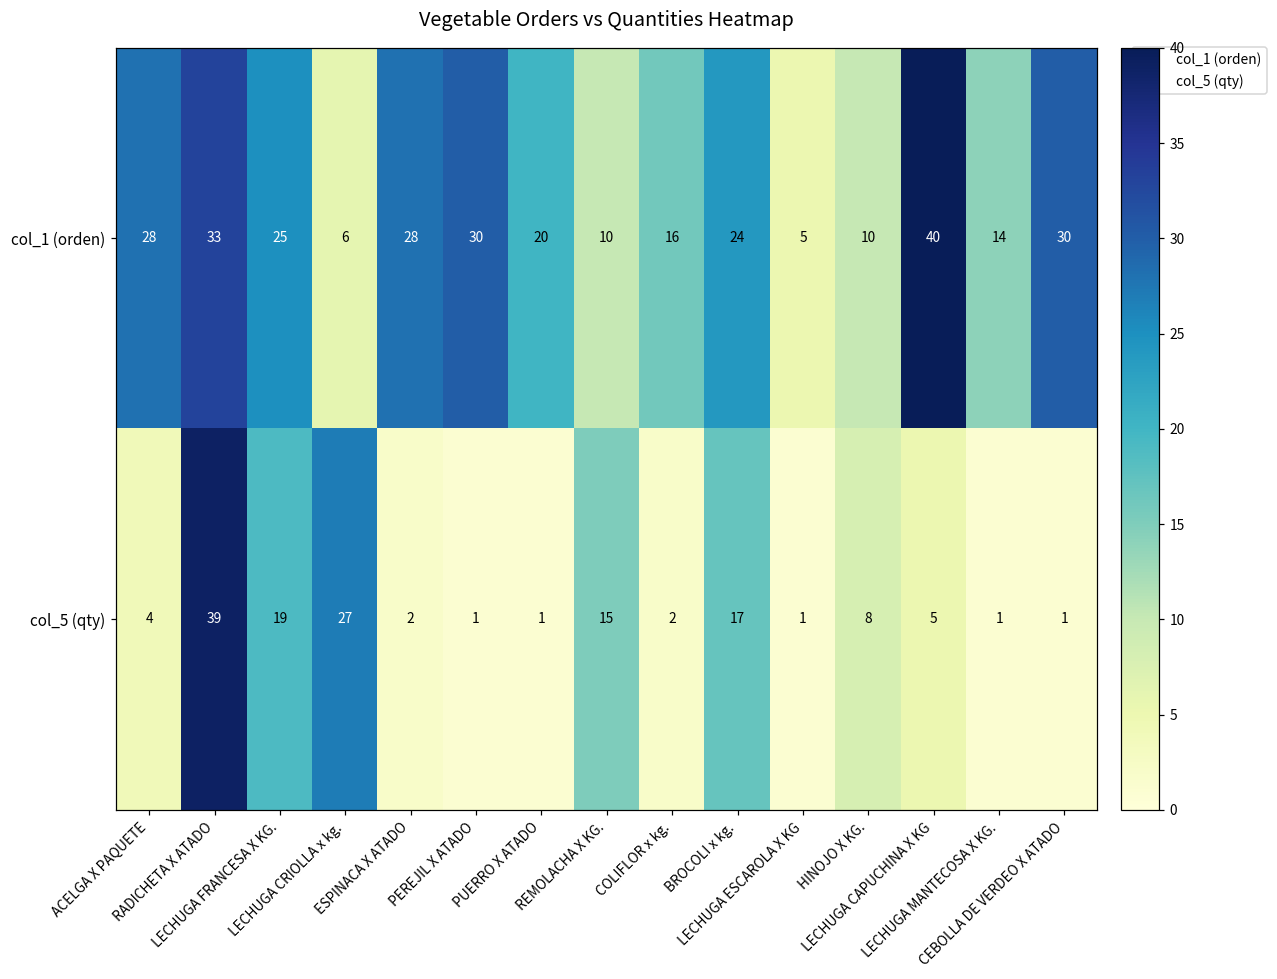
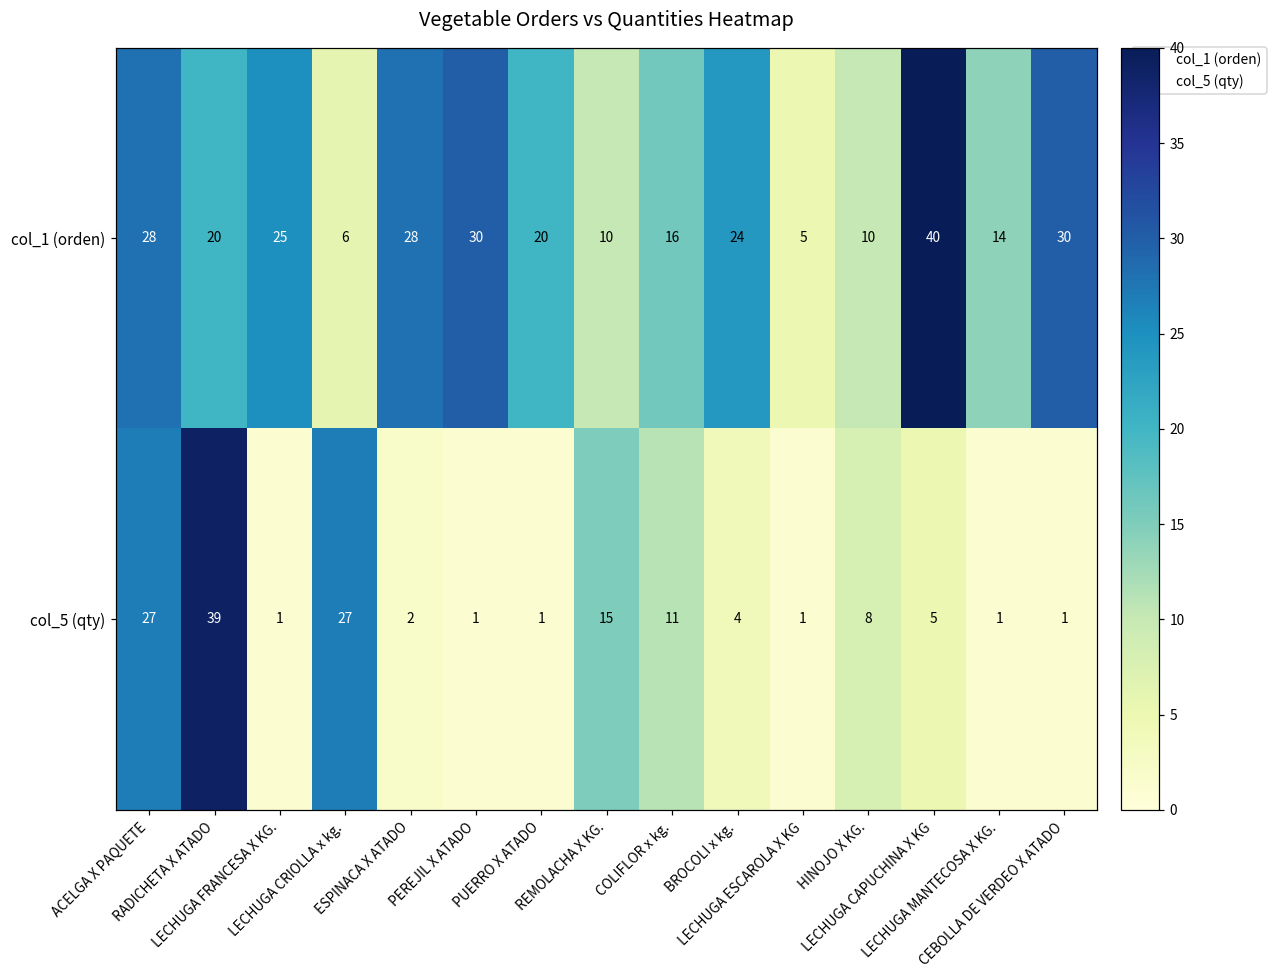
  {
    "col_1 (orden)": {
      "ACELGA X PAQUETE": 28,
-     "RADICHETA X ATADO": 33,
+     "RADICHETA X ATADO": 20,
      "LECHUGA FRANCESA X KG.": 25,
      "LECHUGA CRIOLLA x kg.": 6,
      "ESPINACA X ATADO": 28,
      "PEREJIL X ATADO": 30,
      "PUERRO X ATADO": 20,
      "REMOLACHA X KG.": 10,
      "COLIFLOR x kg.": 16,
      "BROCOLI x kg.": 24,
      "LECHUGA ESCAROLA X KG": 5,
      "HINOJO X KG.": 10,
      "LECHUGA CAPUCHINA X KG": 40,
      "LECHUGA MANTECOSA X KG.": 14,
      "CEBOLLA DE VERDEO X ATADO": 30
    },
    "col_5 (qty)": {
-     "ACELGA X PAQUETE": 4,
+     "ACELGA X PAQUETE": 27,
      "RADICHETA X ATADO": 39,
-     "LECHUGA FRANCESA X KG.": 19,
+     "LECHUGA FRANCESA X KG.": 1,
      "LECHUGA CRIOLLA x kg.": 27,
      "ESPINACA X ATADO": 2,
      "PEREJIL X ATADO": 1,
      "PUERRO X ATADO": 1,
      "REMOLACHA X KG.": 15,
-     "COLIFLOR x kg.": 2,
-     "BROCOLI x kg.": 17,
+     "COLIFLOR x kg.": 11,
+     "BROCOLI x kg.": 4,
      "LECHUGA ESCAROLA X KG": 1,
      "HINOJO X KG.": 8,
      "LECHUGA CAPUCHINA X KG": 5,
      "LECHUGA MANTECOSA X KG.": 1,
      "CEBOLLA DE VERDEO X ATADO": 1
    }
  }
